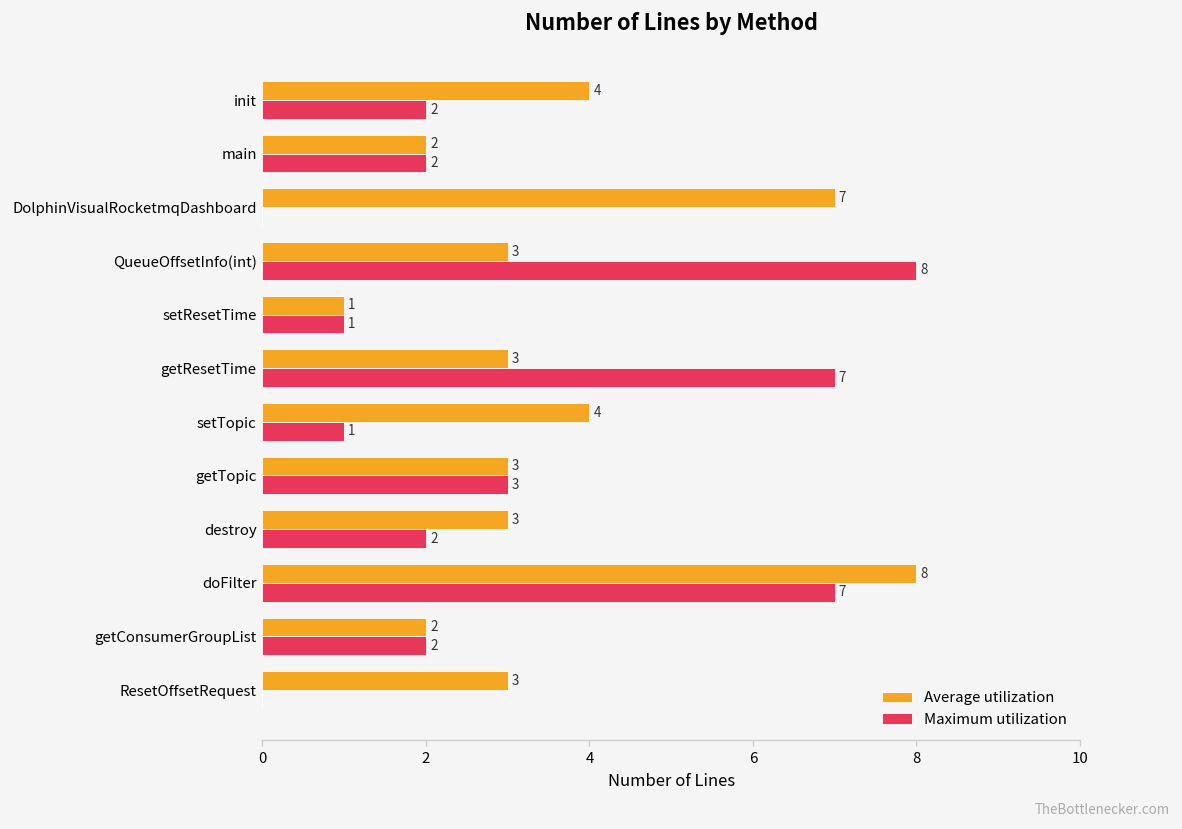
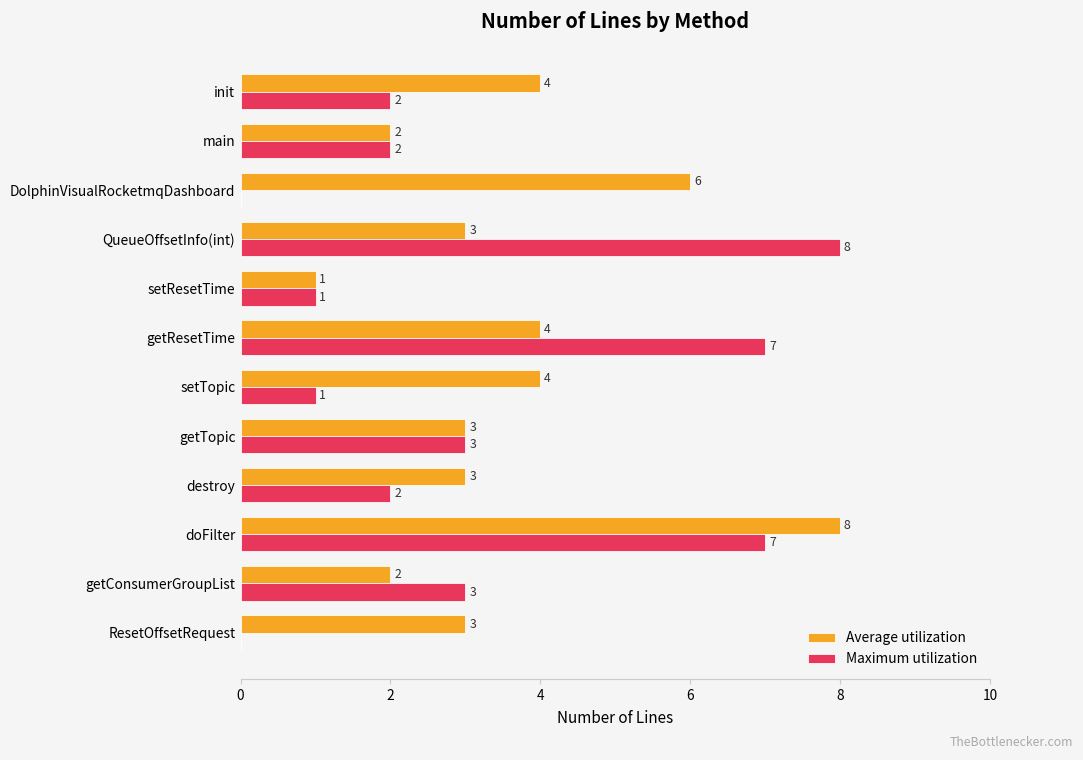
  {
    "Average utilization": {
      "init": 4,
      "main": 2,
-     "DolphinVisualRocketmqDashboard": 7,
+     "DolphinVisualRocketmqDashboard": 6,
      "QueueOffsetInfo(int)": 3,
      "setResetTime": 1,
-     "getResetTime": 3,
+     "getResetTime": 4,
      "setTopic": 4,
      "getTopic": 3,
      "destroy": 3,
      "doFilter": 8,
      "getConsumerGroupList": 2,
      "ResetOffsetRequest": 3
    },
    "Maximum utilization": {
      "init": 2,
      "main": 2,
      "QueueOffsetInfo(int)": 8,
      "setResetTime": 1,
      "getResetTime": 7,
      "setTopic": 1,
      "getTopic": 3,
      "destroy": 2,
      "doFilter": 7,
-     "getConsumerGroupList": 2
+     "getConsumerGroupList": 3
    }
  }
